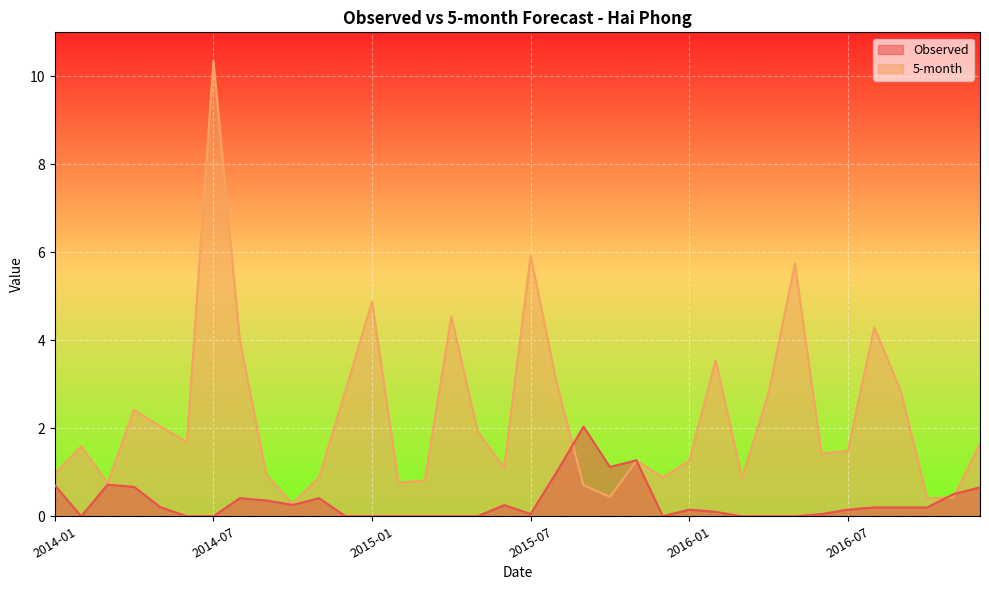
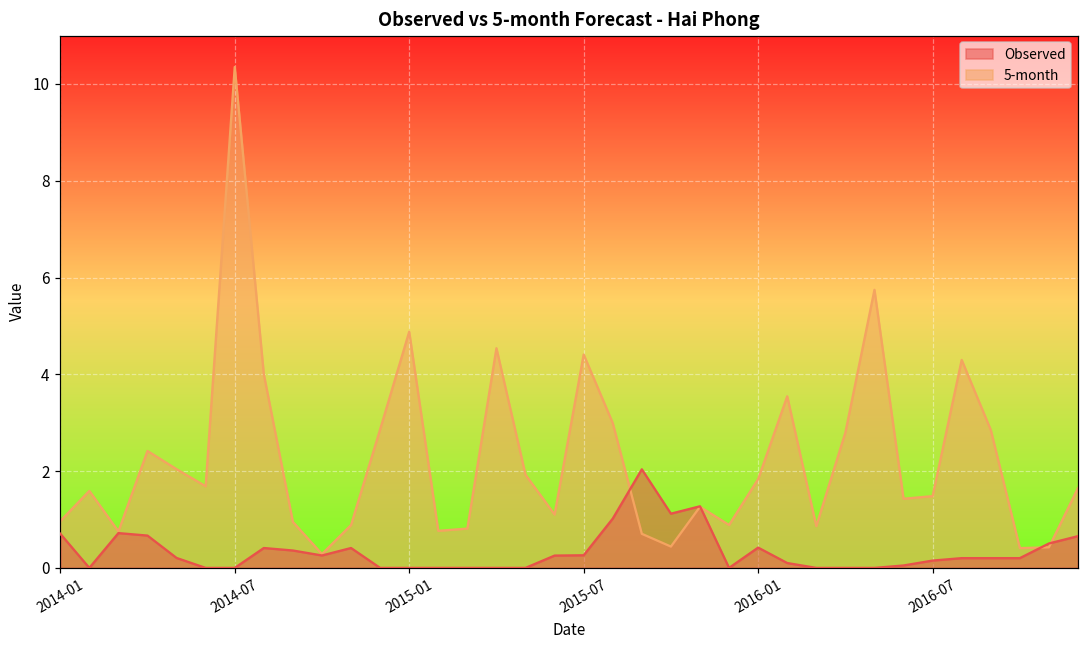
  {
    "Observed": {
      "2014-01": 0.7,
      "2014-07": 0.0,
      "2015-01": 0.0,
-     "2015-07": 0.1,
-     "2016-01": 0.2,
+     "2015-07": 0.3,
+     "2016-01": 0.4,
      "2016-07": 0.2
    },
    "5-month": {
      "2014-01": 1.0,
      "2014-07": 10.4,
      "2015-01": 4.9,
-     "2015-07": 5.9,
-     "2016-01": 1.3,
+     "2015-07": 4.4,
+     "2016-01": 1.8,
      "2016-07": 1.5
    }
  }
